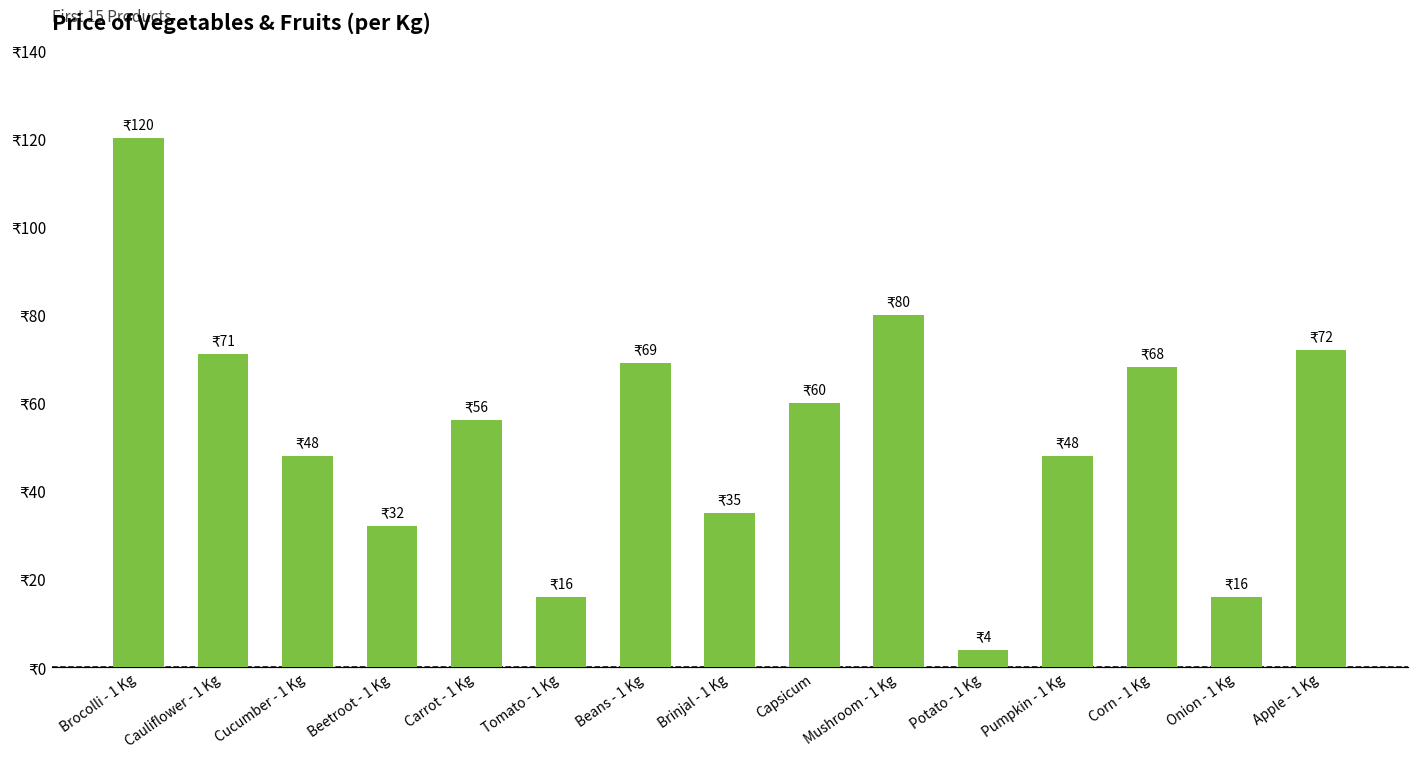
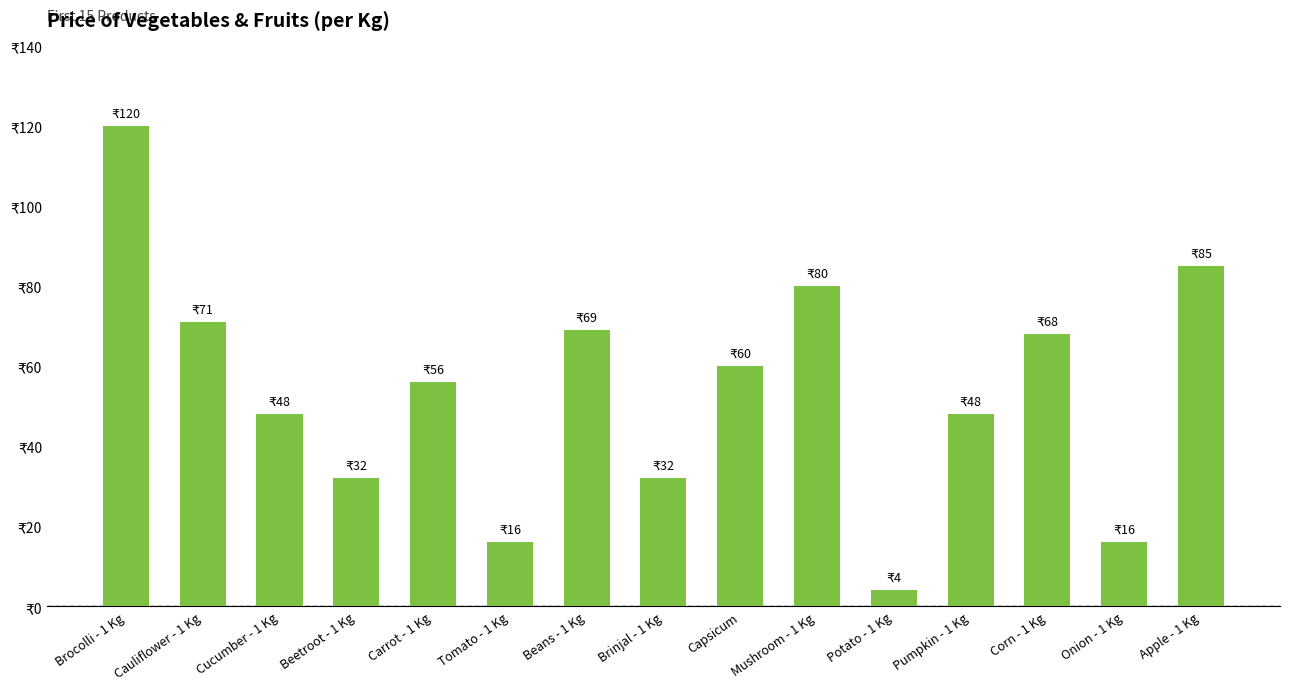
  {
    "Brocolli - 1 Kg": 120,
    "Cauliflower - 1 Kg": 71,
    "Cucumber - 1 Kg": 48,
    "Beetroot - 1 Kg": 32,
    "Carrot - 1 Kg": 56,
    "Tomato - 1 Kg": 16,
    "Beans - 1 Kg": 69,
-   "Brinjal - 1 Kg": 35,
+   "Brinjal - 1 Kg": 32,
    "Capsicum": 60,
    "Mushroom - 1 Kg": 80,
    "Potato - 1 Kg": 4,
    "Pumpkin - 1 Kg": 48,
    "Corn - 1 Kg": 68,
    "Onion - 1 Kg": 16,
-   "Apple - 1 Kg": 72
+   "Apple - 1 Kg": 85
  }
